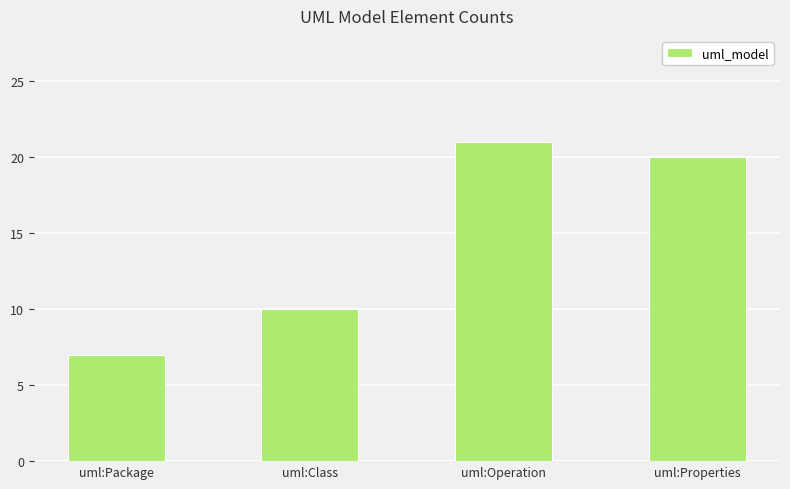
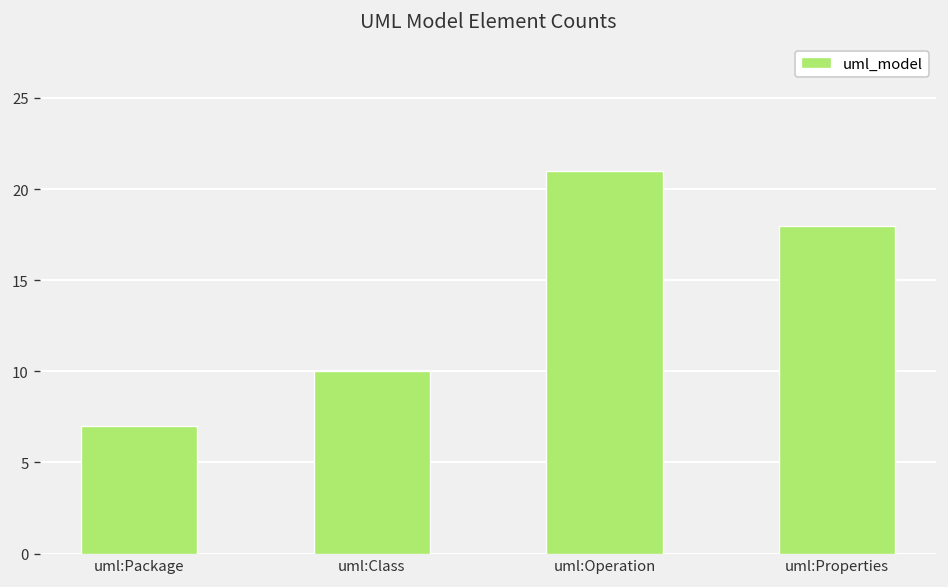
  {
    "uml:Package": 7,
    "uml:Class": 10,
    "uml:Operation": 21,
-   "uml:Properties": 20
+   "uml:Properties": 18
  }
